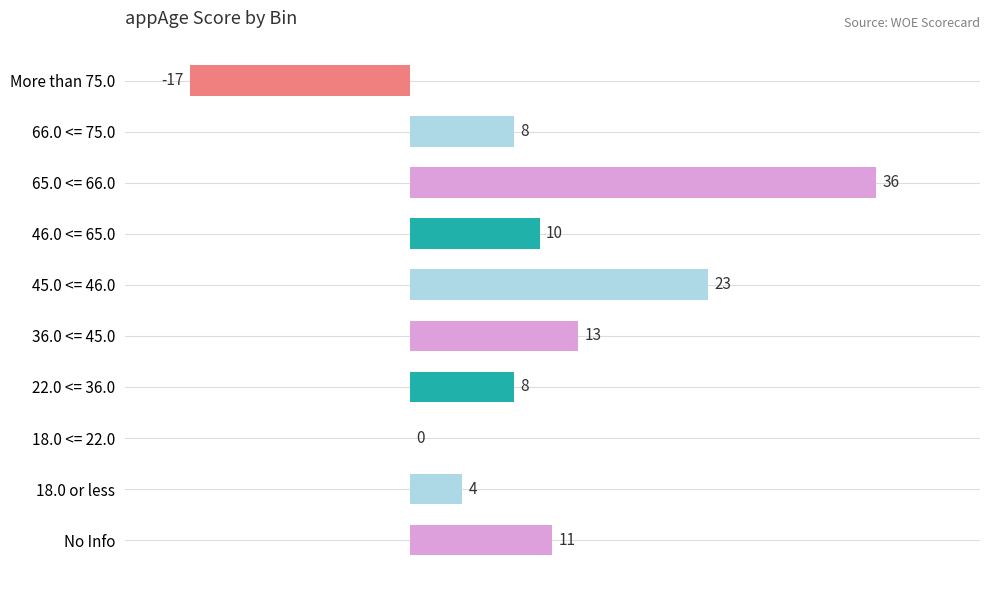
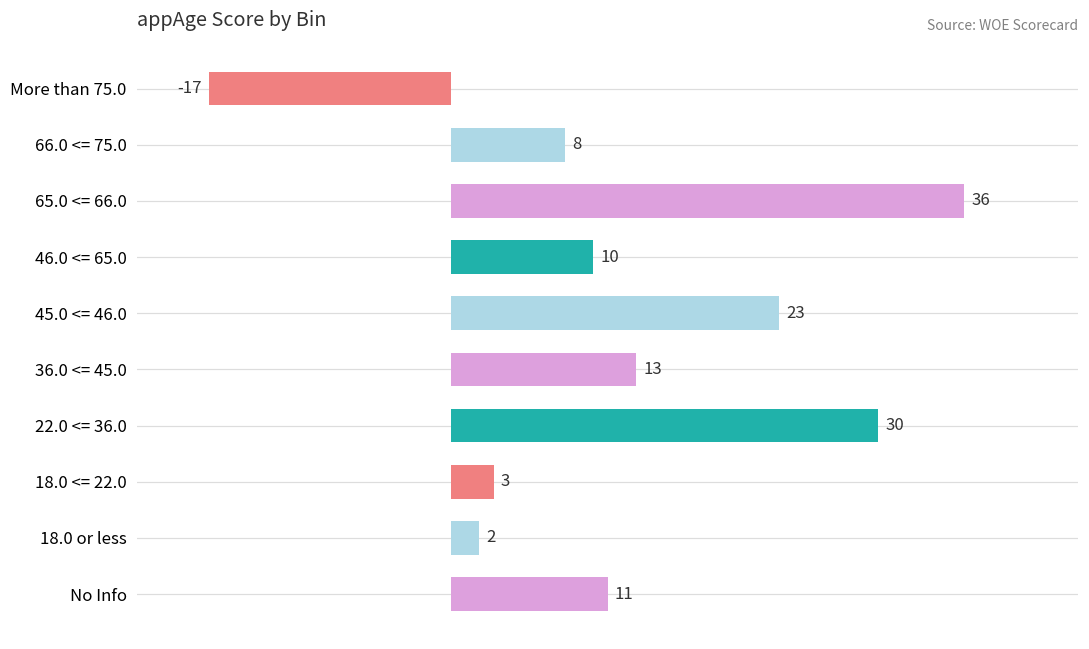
  {
    "More than 75.0": -17,
    "66.0 <= 75.0": 8,
    "65.0 <= 66.0": 36,
    "46.0 <= 65.0": 10,
    "45.0 <= 46.0": 23,
    "36.0 <= 45.0": 13,
-   "22.0 <= 36.0": 8,
-   "18.0 <= 22.0": 0,
-   "18.0 or less": 4,
+   "22.0 <= 36.0": 30,
+   "18.0 <= 22.0": 3,
+   "18.0 or less": 2,
    "No Info": 11
  }
